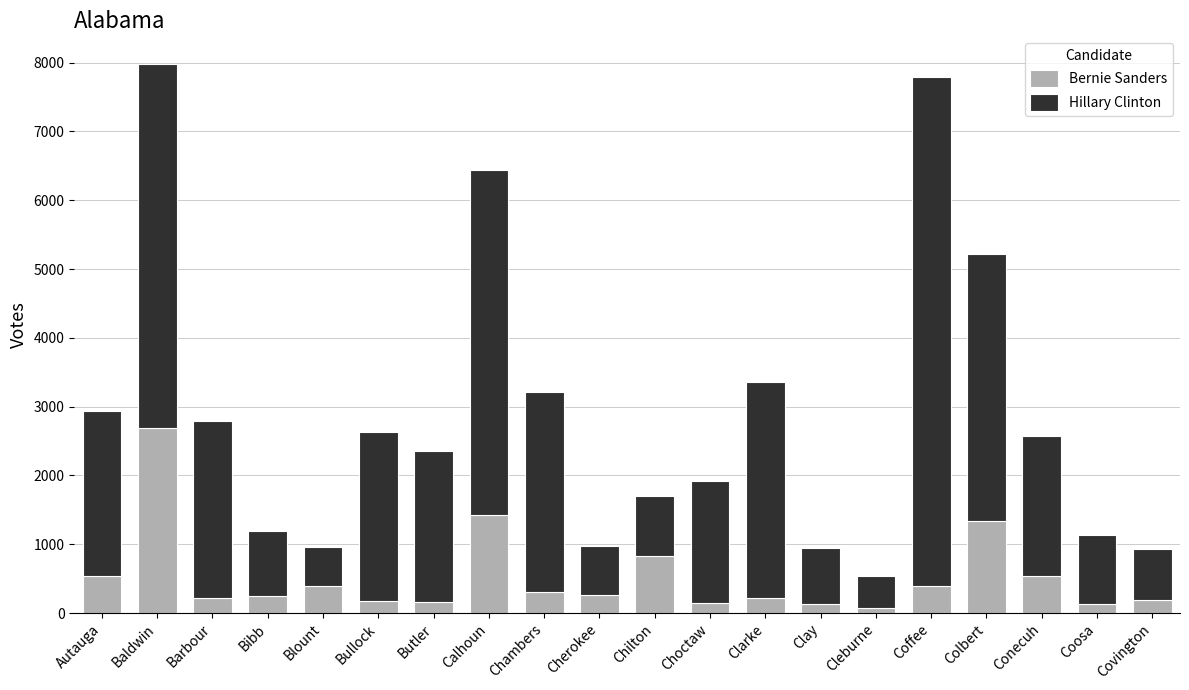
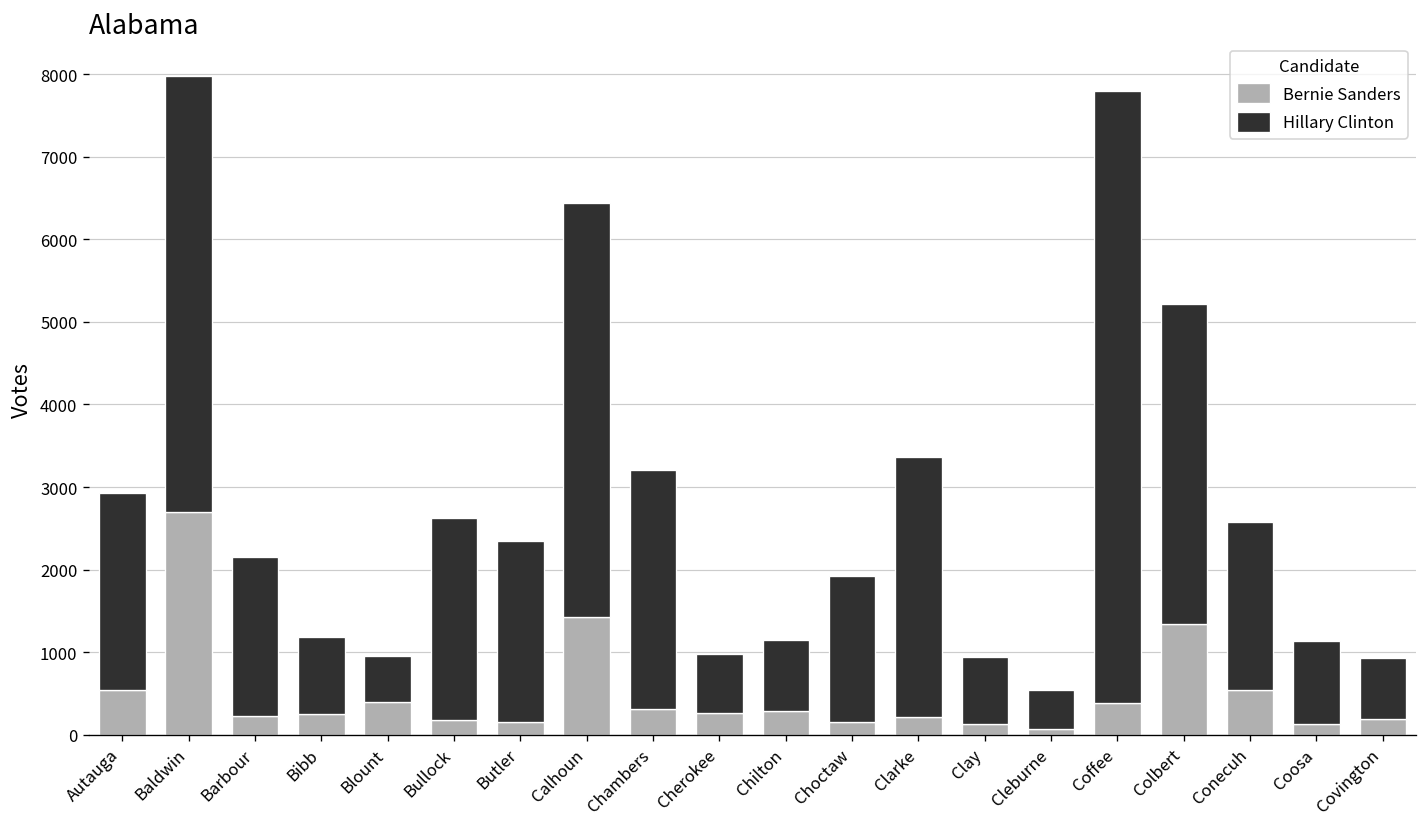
  {
    "Bernie Sanders": {
      "Autauga": 500,
      "Baldwin": 2700,
      "Barbour": 200,
      "Bibb": 200,
      "Blount": 400,
      "Bullock": 200,
      "Butler": 200,
      "Calhoun": 1400,
      "Chambers": 300,
      "Cherokee": 300,
-     "Chilton": 800,
+     "Chilton": 300,
      "Choctaw": 100,
      "Clarke": 200,
      "Clay": 100,
      "Cleburne": 100,
      "Coffee": 400,
      "Colbert": 1300,
      "Conecuh": 500,
      "Coosa": 100,
      "Covington": 200
    },
    "Hillary Clinton": {
      "Autauga": 2400,
      "Baldwin": 5300,
-     "Barbour": 2600,
+     "Barbour": 1900,
      "Bibb": 900,
      "Blount": 600,
      "Bullock": 2500,
      "Butler": 2200,
      "Calhoun": 5000,
      "Chambers": 2900,
      "Cherokee": 700,
      "Chilton": 900,
      "Choctaw": 1800,
      "Clarke": 3100,
      "Clay": 800,
      "Cleburne": 500,
      "Coffee": 7400,
      "Colbert": 3900,
      "Conecuh": 2000,
      "Coosa": 1000,
      "Covington": 700
    }
  }
